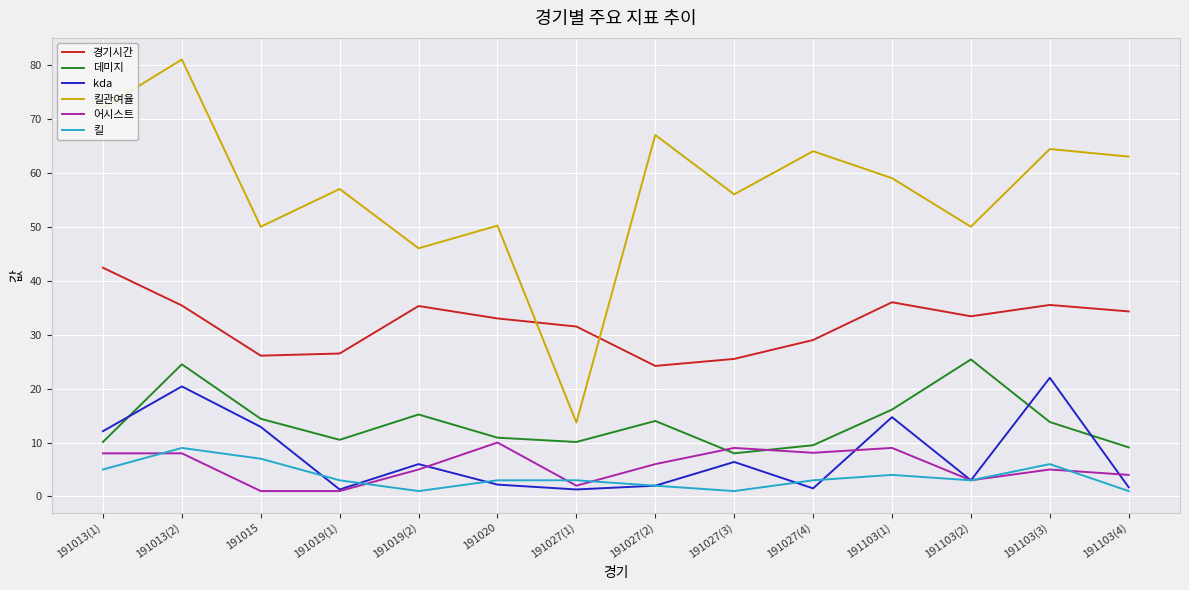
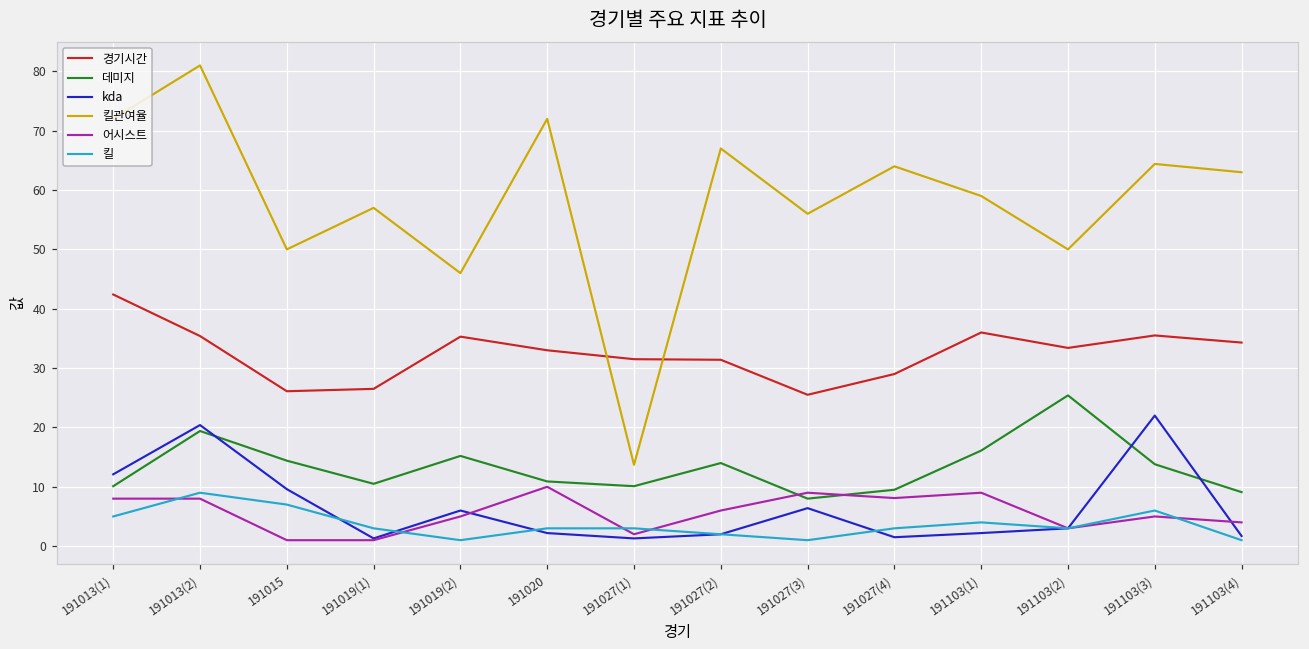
  {
    "경기시간": {
      "191013(1)": 42,
      "191013(2)": 35,
      "191015": 26,
      "191019(1)": 27,
      "191019(2)": 35,
      "191020": 33,
      "191027(1)": 32,
-     "191027(2)": 24,
+     "191027(2)": 31,
      "191027(3)": 26,
      "191027(4)": 29,
      "191103(1)": 36,
      "191103(2)": 33,
      "191103(3)": 36,
      "191103(4)": 34
    },
    "데미지": {
      "191013(1)": 10,
-     "191013(2)": 25,
+     "191013(2)": 19,
      "191015": 14,
      "191019(1)": 11,
      "191019(2)": 15,
      "191020": 11,
      "191027(1)": 10,
      "191027(2)": 14,
      "191027(3)": 8,
      "191027(4)": 10,
      "191103(1)": 16,
      "191103(2)": 25,
      "191103(3)": 14,
      "191103(4)": 9
    },
    "kda": {
      "191013(1)": 12,
      "191013(2)": 20,
-     "191015": 13,
+     "191015": 10,
      "191019(2)": 6,
      "191020": 2,
      "191027(1)": 1,
      "191027(3)": 6,
      "191027(4)": 2,
-     "191103(1)": 15,
+     "191103(1)": 2,
      "191103(3)": 22,
      "191103(4)": 2
    },
    "킬관여율": {
      "191013(2)": 81,
      "191015": 50,
      "191019(1)": 57,
      "191019(2)": 46,
-     "191020": 50,
+     "191020": 72,
      "191027(1)": 14,
      "191027(2)": 67,
      "191027(3)": 56,
      "191027(4)": 64,
      "191103(1)": 59,
      "191103(2)": 50,
      "191103(3)": 64,
      "191103(4)": 63
    },
    "어시스트": {
      "191013(1)": 8,
      "191013(2)": 8,
      "191015": 1,
      "191019(2)": 5,
      "191020": 10,
      "191027(1)": 2,
      "191027(2)": 6,
      "191027(3)": 9,
      "191027(4)": 8,
      "191103(1)": 9,
      "191103(3)": 5,
      "191103(4)": 4
    },
    "킬": {
      "191013(1)": 5,
      "191013(2)": 9,
      "191015": 7,
      "191019(1)": 3,
      "191019(2)": 1,
      "191020": 3,
      "191027(1)": 3,
      "191027(3)": 1,
      "191027(4)": 3,
      "191103(1)": 4,
      "191103(3)": 6,
      "191103(4)": 1
    }
  }
